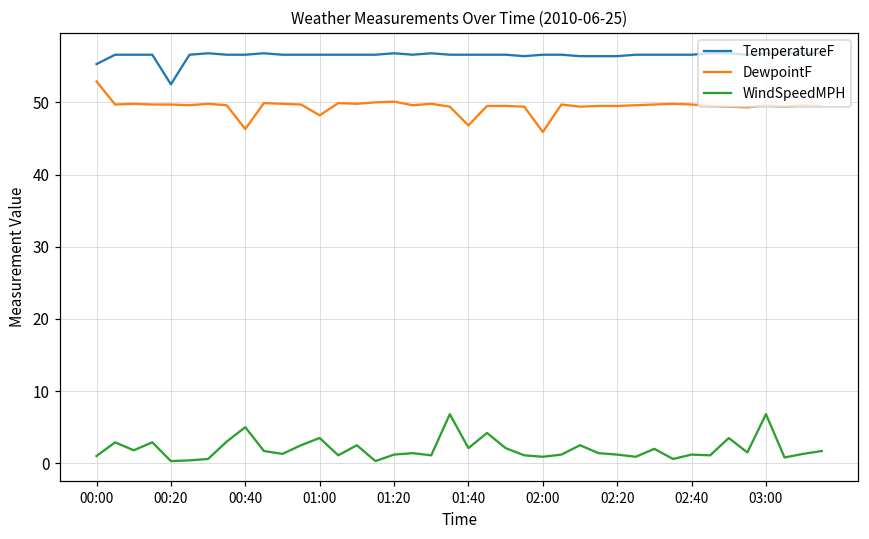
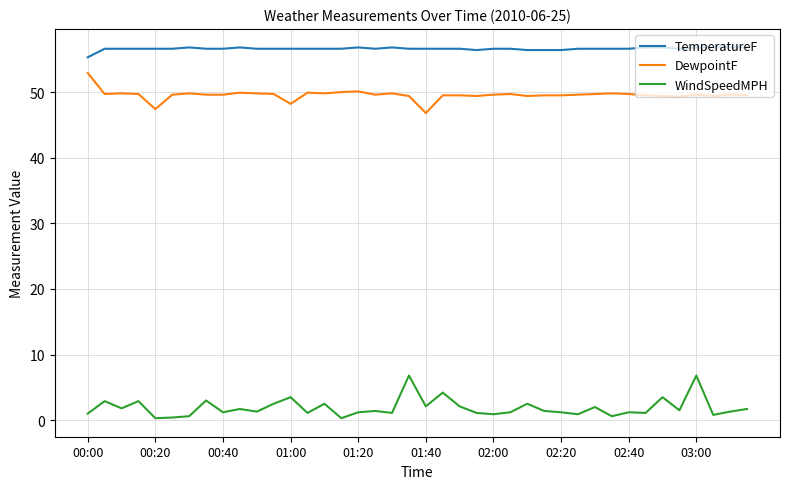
  {
    "TemperatureF": {
      "00:00": 55,
-     "00:20": 53,
+     "00:20": 57,
      "00:40": 57,
      "01:00": 57,
      "01:20": 57,
      "01:40": 57,
      "02:00": 57,
      "02:20": 56,
      "02:40": 57
    },
    "DewpointF": {
      "00:00": 53,
-     "00:20": 50,
-     "00:40": 46,
+     "00:20": 47,
+     "00:40": 50,
      "01:00": 48,
      "01:20": 50,
      "01:40": 47,
-     "02:00": 46,
+     "02:00": 50,
      "02:20": 50,
      "02:40": 50
    },
    "WindSpeedMPH": {
      "00:00": 1,
      "00:20": 0,
-     "00:40": 5,
+     "00:40": 1,
      "01:00": 4,
      "01:20": 1,
      "01:40": 2,
      "02:00": 1,
      "02:20": 1,
      "02:40": 1,
      "03:00": 7
    }
  }
